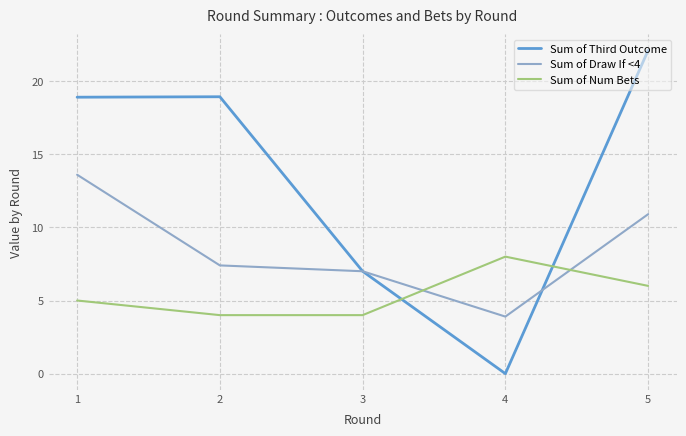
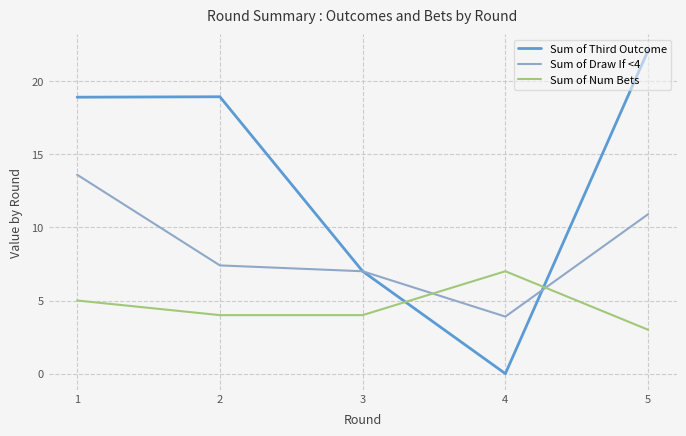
  {
    "Sum of Num Bets": {
      "1": 5,
      "2": 4,
      "3": 4,
-     "4": 8,
-     "5": 6
+     "4": 7,
+     "5": 3
    }
  }
